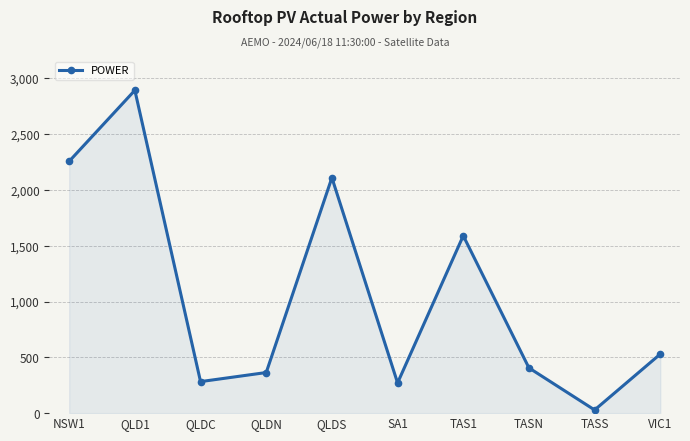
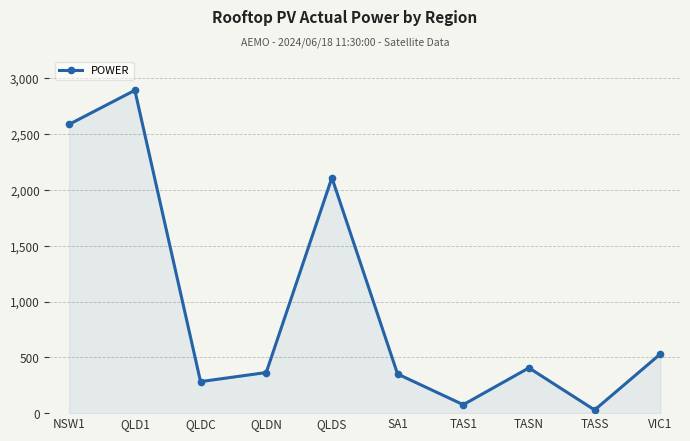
  {
-   "NSW1": "2,260",
+   "NSW1": "2,590",
    "QLD1": "2,890",
    "QLDC": "280",
    "QLDN": "360",
    "QLDS": "2,110",
-   "SA1": "270",
-   "TAS1": "1,590",
+   "SA1": "350",
+   "TAS1": "80",
    "TASN": "410",
    "TASS": "30",
    "VIC1": "530"
  }
